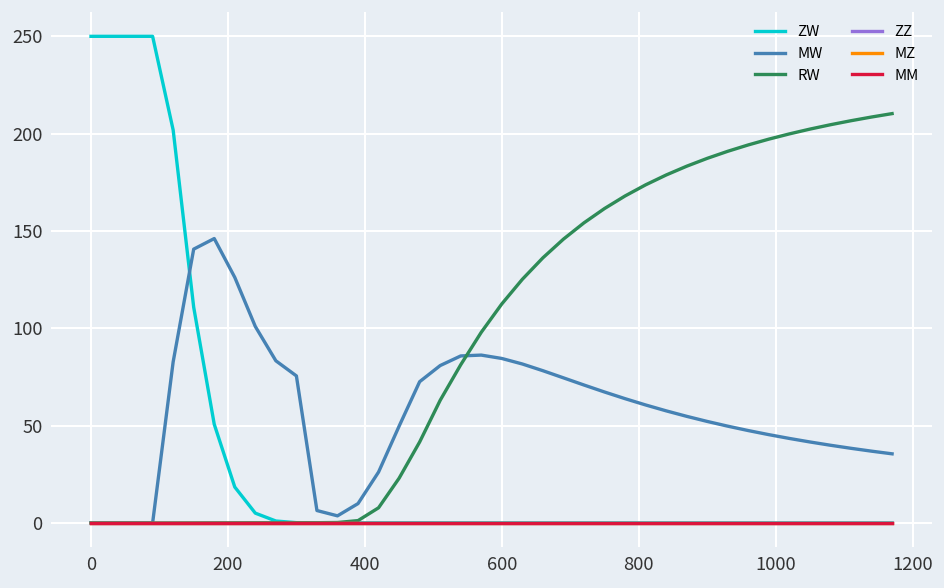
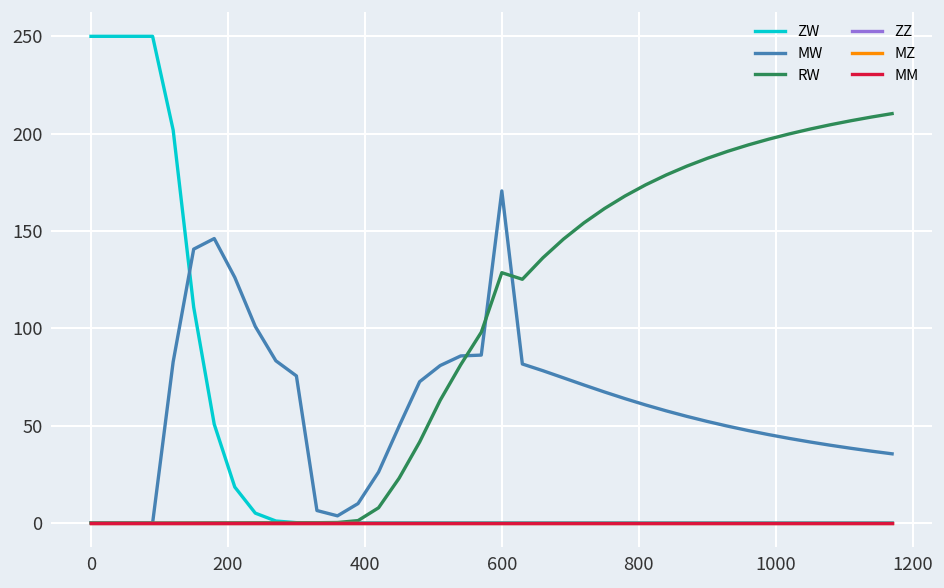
  {
    "ZW": {
      "0": 250
    },
    "MW": {
-     "600": 84
+     "600": 171
    },
    "RW": {
-     "600": 113
+     "600": 129
    }
  }
